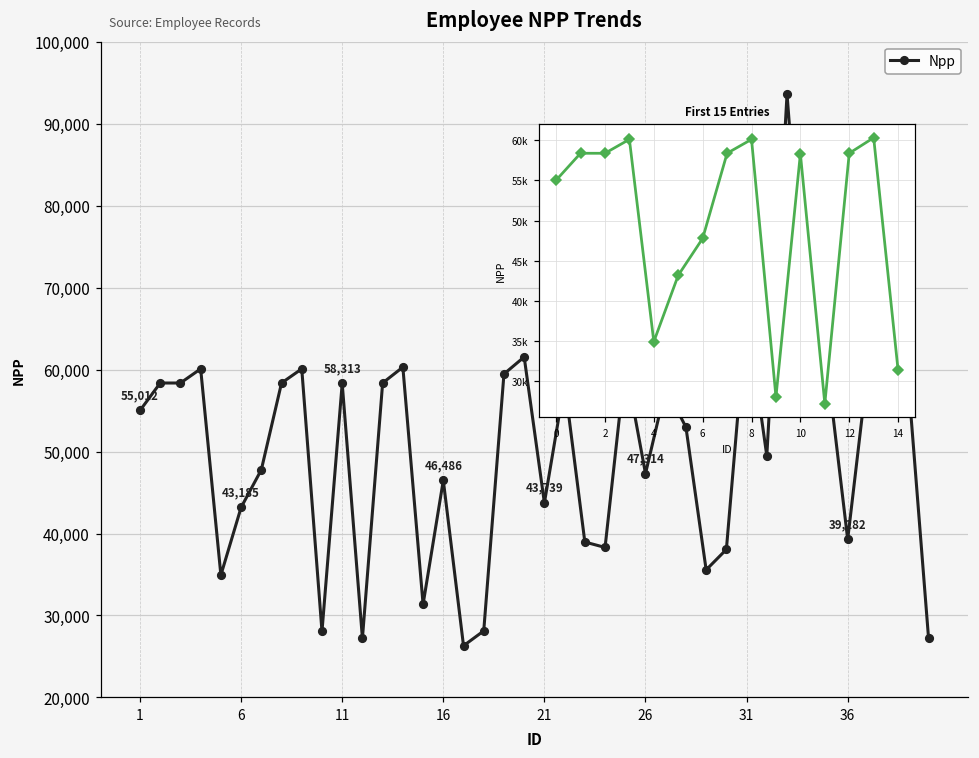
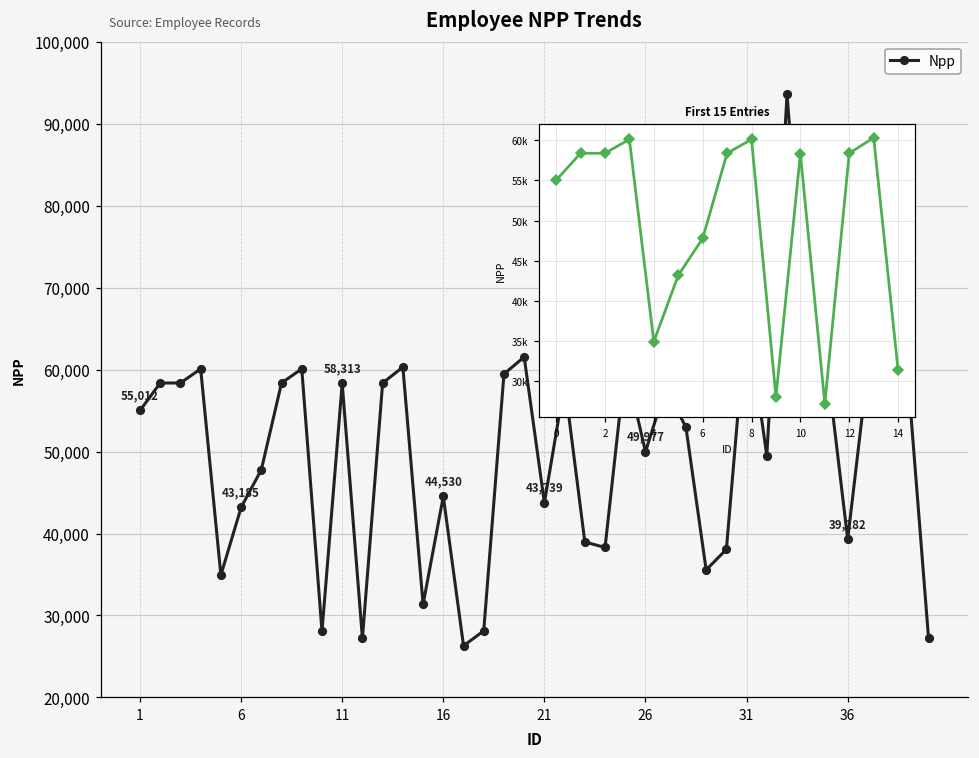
  {
    "Employee NPP Trends": {
      "1": "55,012",
      "6": "43,185",
      "11": "58,313",
-     "16": "46,486",
+     "16": "44,530",
      "21": "43,739",
-     "26": "47,314",
+     "26": "49,977",
      "31": "67,019",
      "36": "39,282"
    }
  }
